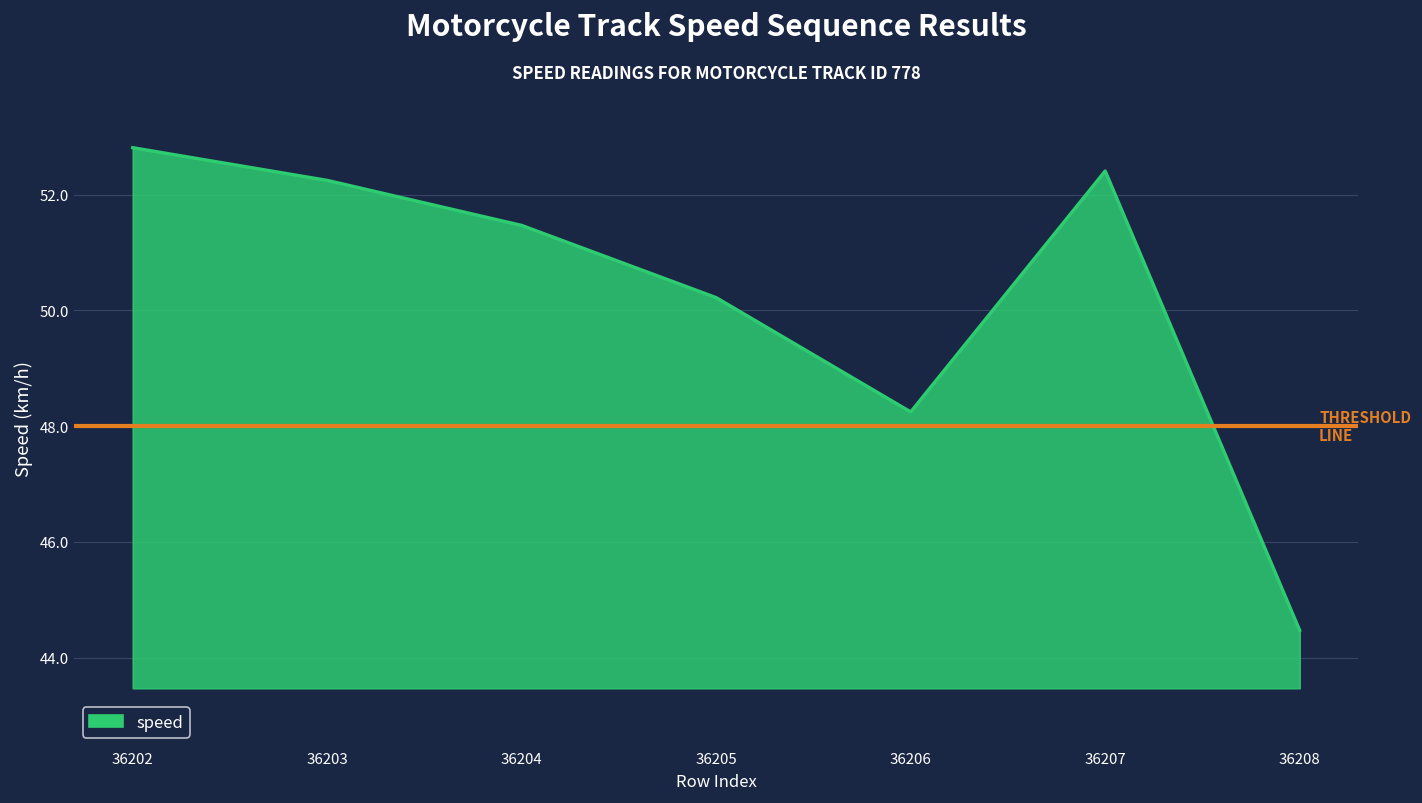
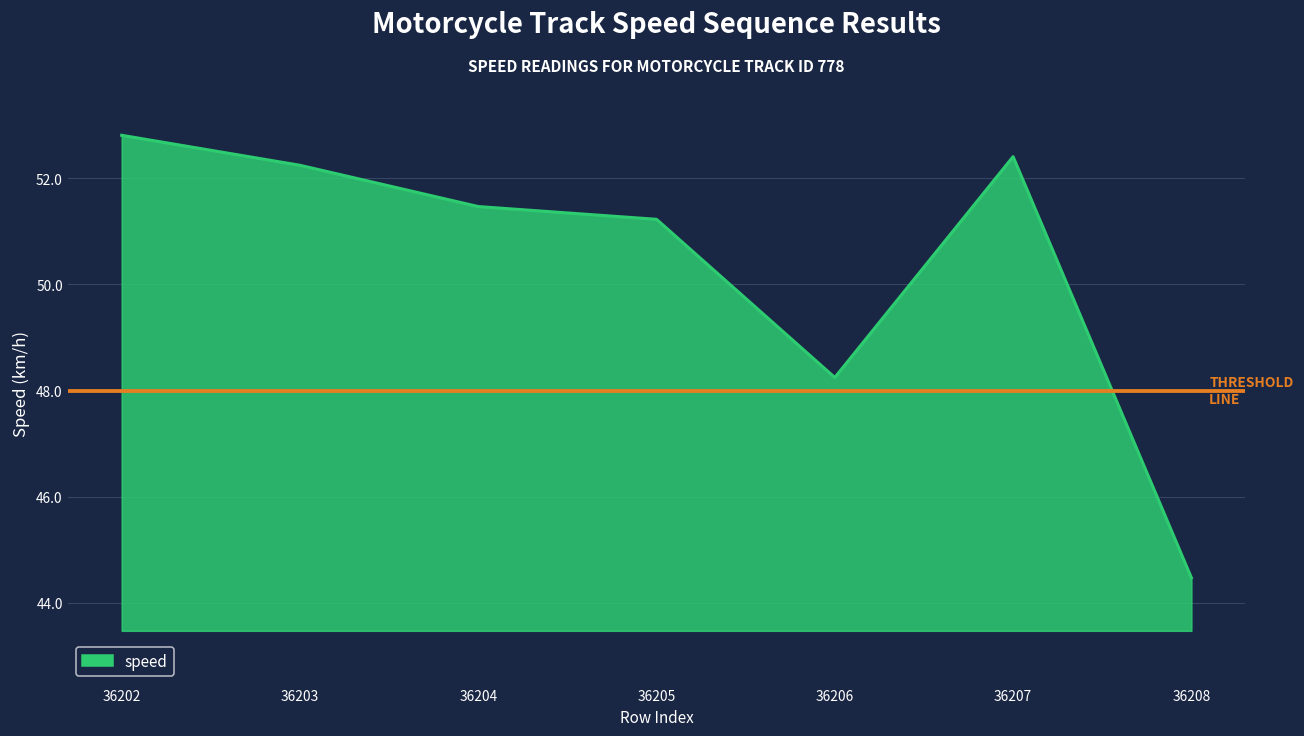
  {
    "36202": 52.8,
    "36203": 52.2,
    "36204": 51.5,
-   "36205": 50.2,
+   "36205": 51.2,
    "36206": 48.2,
    "36207": 52.4,
    "36208": 44.5
  }
